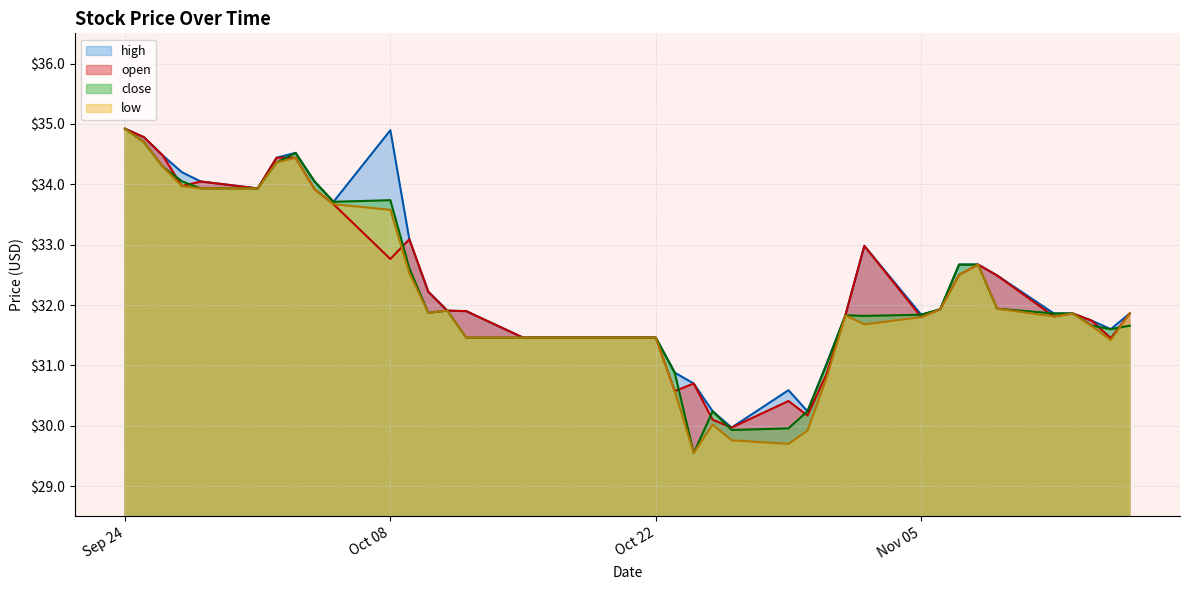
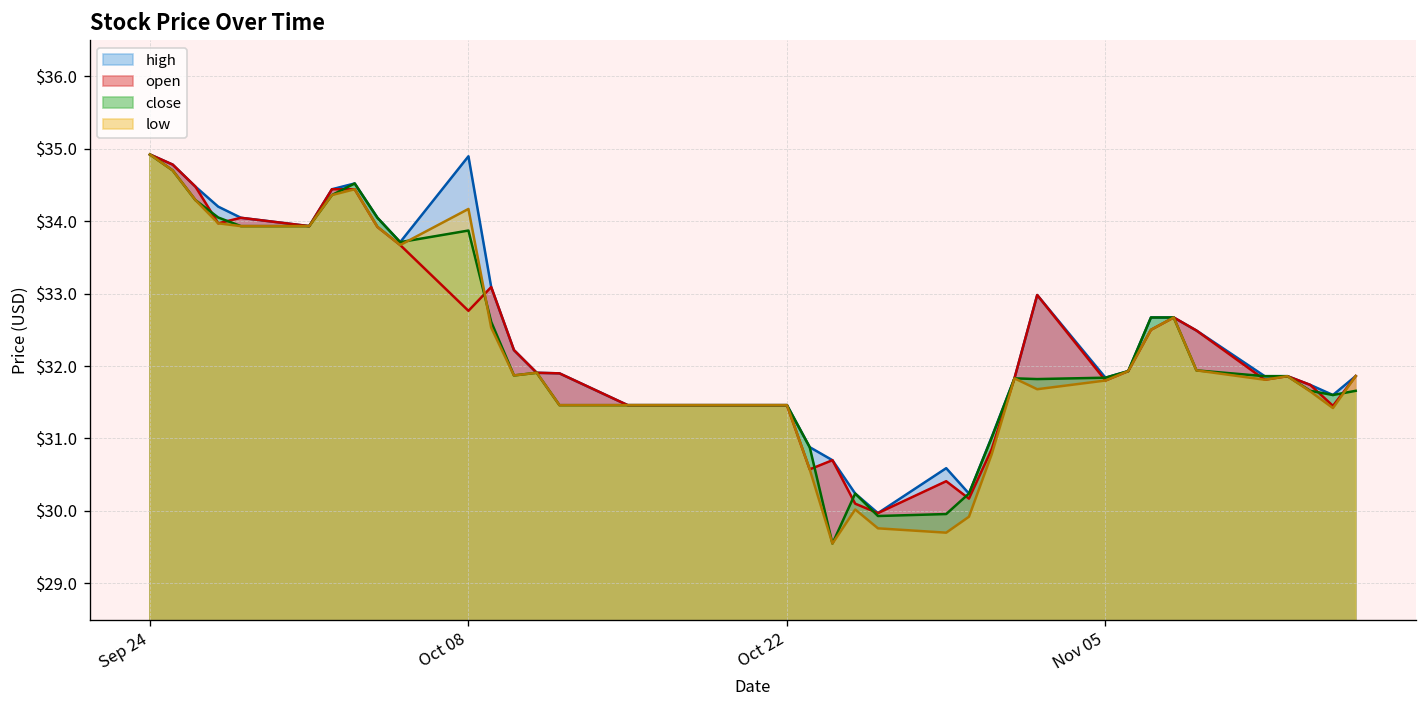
  {
    "high": {
      "Oct 08": "$34.9"
    },
    "open": {
      "Oct 08": "$32.8"
    },
    "close": {
-     "Oct 08": "$33.7"
+     "Oct 08": "$33.9"
    },
    "low": {
-     "Oct 08": "$33.6"
+     "Oct 08": "$34.2"
    }
  }
